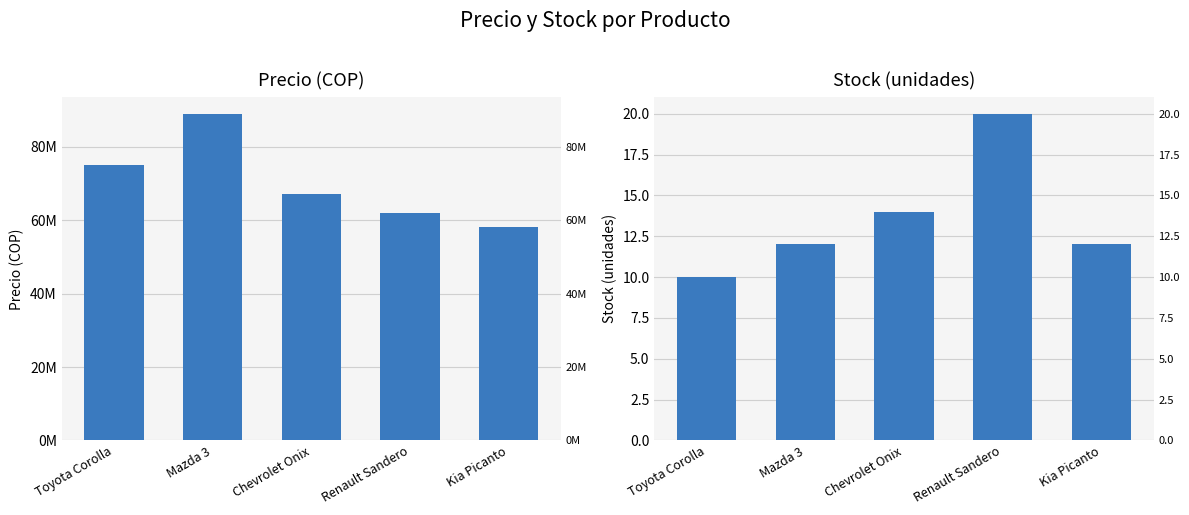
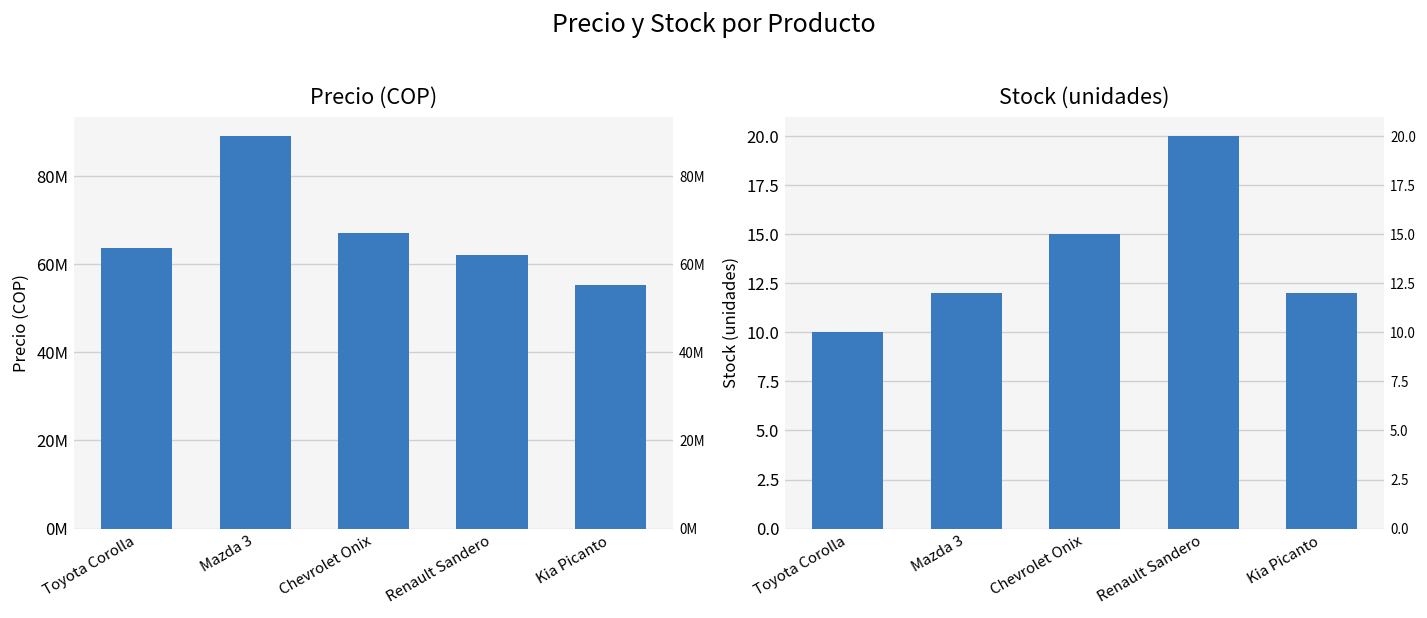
  {
    "Precio (COP)": {
-     "Toyota Corolla": 75000000,
+     "Toyota Corolla": 64000000,
      "Mazda 3": 89000000,
      "Chevrolet Onix": 67000000,
      "Renault Sandero": 62000000,
-     "Kia Picanto": 58000000
+     "Kia Picanto": 55000000
    },
    "Stock (unidades)": {
      "Toyota Corolla": 10,
      "Mazda 3": 12,
-     "Chevrolet Onix": 14,
+     "Chevrolet Onix": 15,
      "Renault Sandero": 20,
      "Kia Picanto": 12
    }
  }
